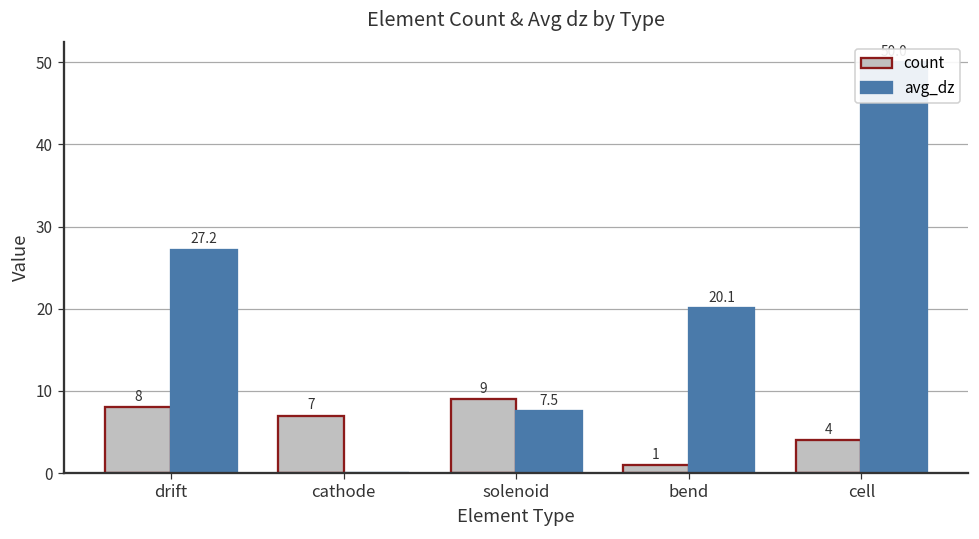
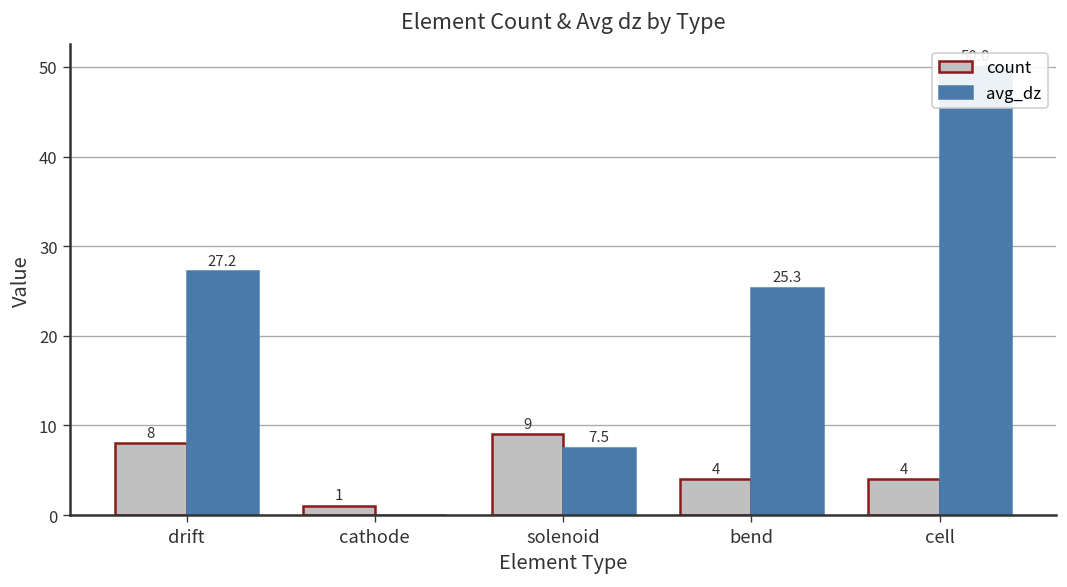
  {
    "count": {
      "drift": 8,
-     "cathode": 7,
+     "cathode": 1,
      "solenoid": 9,
-     "bend": 1,
+     "bend": 4,
      "cell": 4
    },
    "avg_dz": {
      "drift": 27.2,
      "solenoid": 7.5,
-     "bend": 20.1
+     "bend": 25.3
    }
  }
